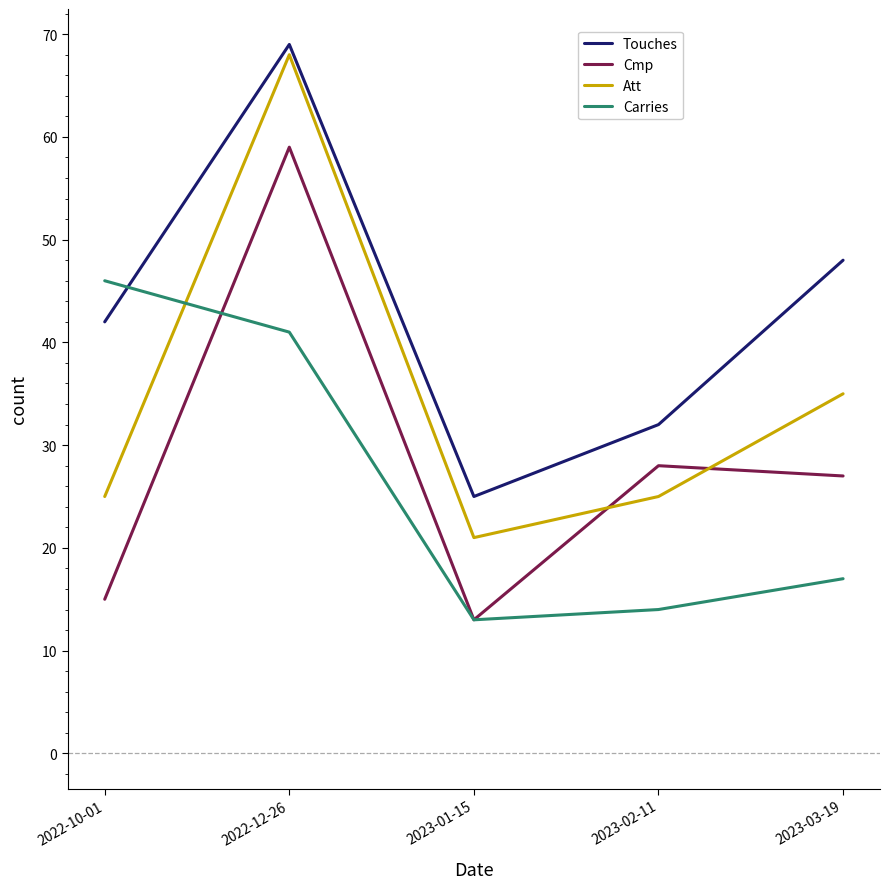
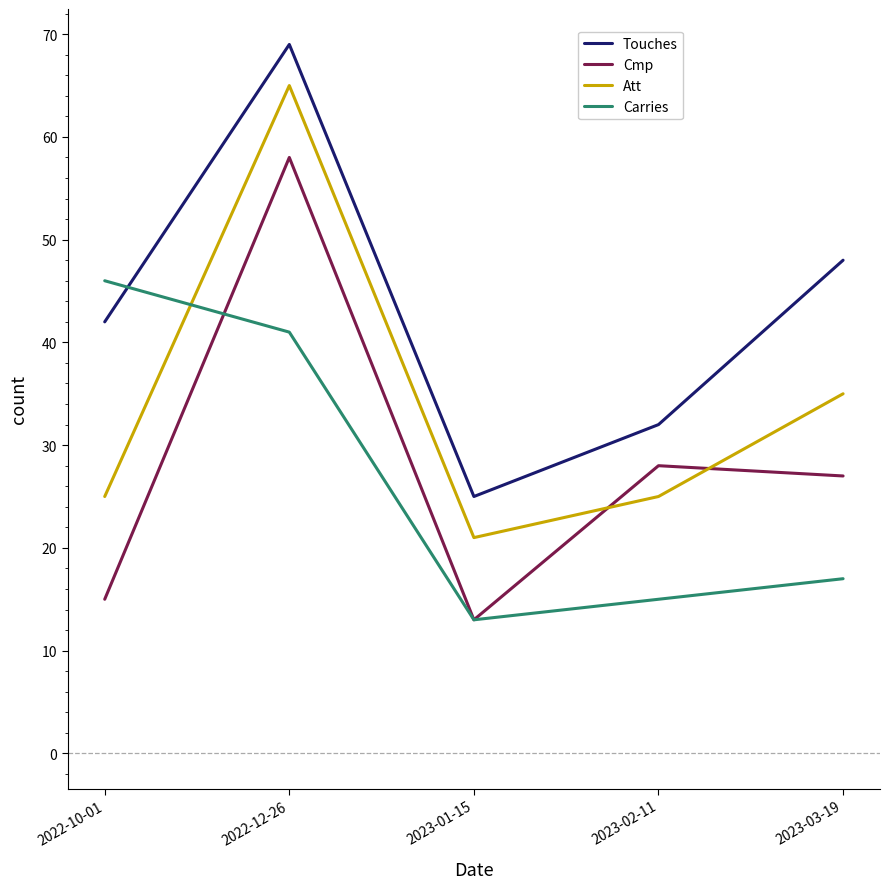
  {
    "Touches": {
      "2022-10-01": 42,
      "2022-12-26": 69,
      "2023-01-15": 25,
      "2023-02-11": 32,
      "2023-03-19": 48
    },
    "Cmp": {
      "2022-10-01": 15,
-     "2022-12-26": 59,
+     "2022-12-26": 58,
      "2023-02-11": 28,
      "2023-03-19": 27
    },
    "Att": {
      "2022-10-01": 25,
-     "2022-12-26": 68,
+     "2022-12-26": 65,
      "2023-01-15": 21,
      "2023-02-11": 25,
      "2023-03-19": 35
    },
    "Carries": {
      "2022-10-01": 46,
      "2022-12-26": 41,
-     "2023-02-11": 14,
+     "2023-02-11": 15,
      "2023-03-19": 17
    }
  }
